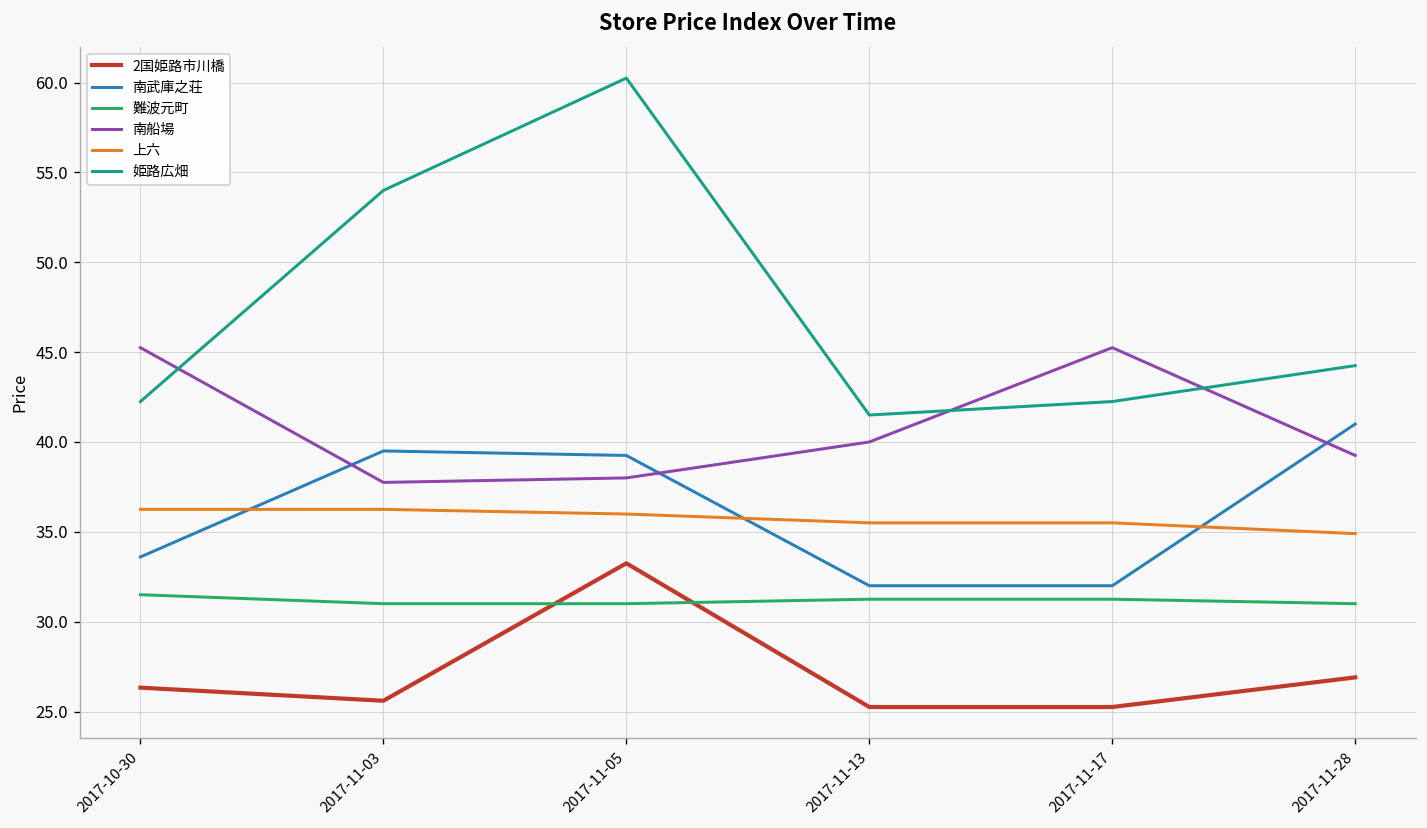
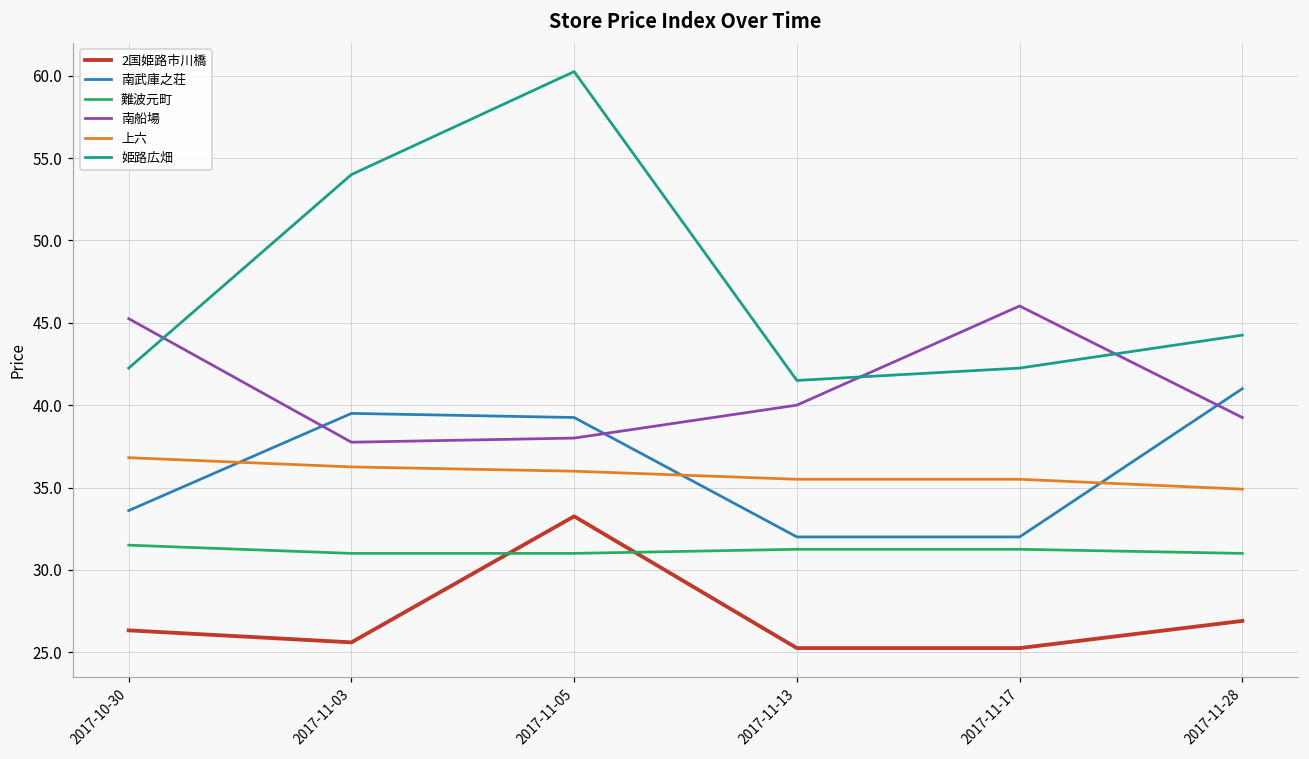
  {
    "2国姫路市川橋": {
      "2017-10-30": 26.3,
      "2017-11-03": 25.6,
      "2017-11-05": 33.3,
      "2017-11-13": 25.2,
      "2017-11-17": 25.2,
      "2017-11-28": 26.9
    },
    "南武庫之荘": {
      "2017-10-30": 33.6,
      "2017-11-03": 39.5,
      "2017-11-05": 39.3,
      "2017-11-13": 32.0,
      "2017-11-17": 32.0,
      "2017-11-28": 41.0
    },
    "南船場": {
      "2017-10-30": 45.3,
      "2017-11-03": 37.8,
      "2017-11-05": 38.0,
      "2017-11-13": 40.0,
-     "2017-11-17": 45.3,
+     "2017-11-17": 46.0,
      "2017-11-28": 39.3
    },
    "上六": {
-     "2017-10-30": 36.3,
+     "2017-10-30": 36.8,
      "2017-11-03": 36.3,
      "2017-11-05": 36.0,
      "2017-11-13": 35.5,
      "2017-11-17": 35.5,
      "2017-11-28": 34.9
    }
  }
